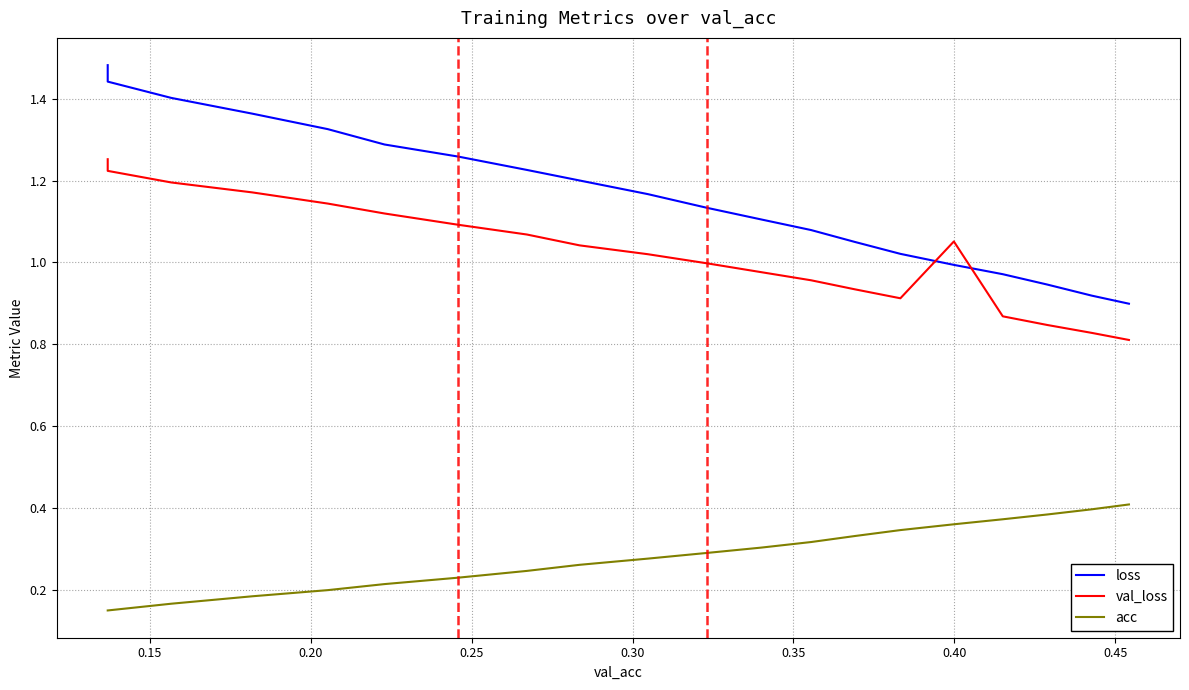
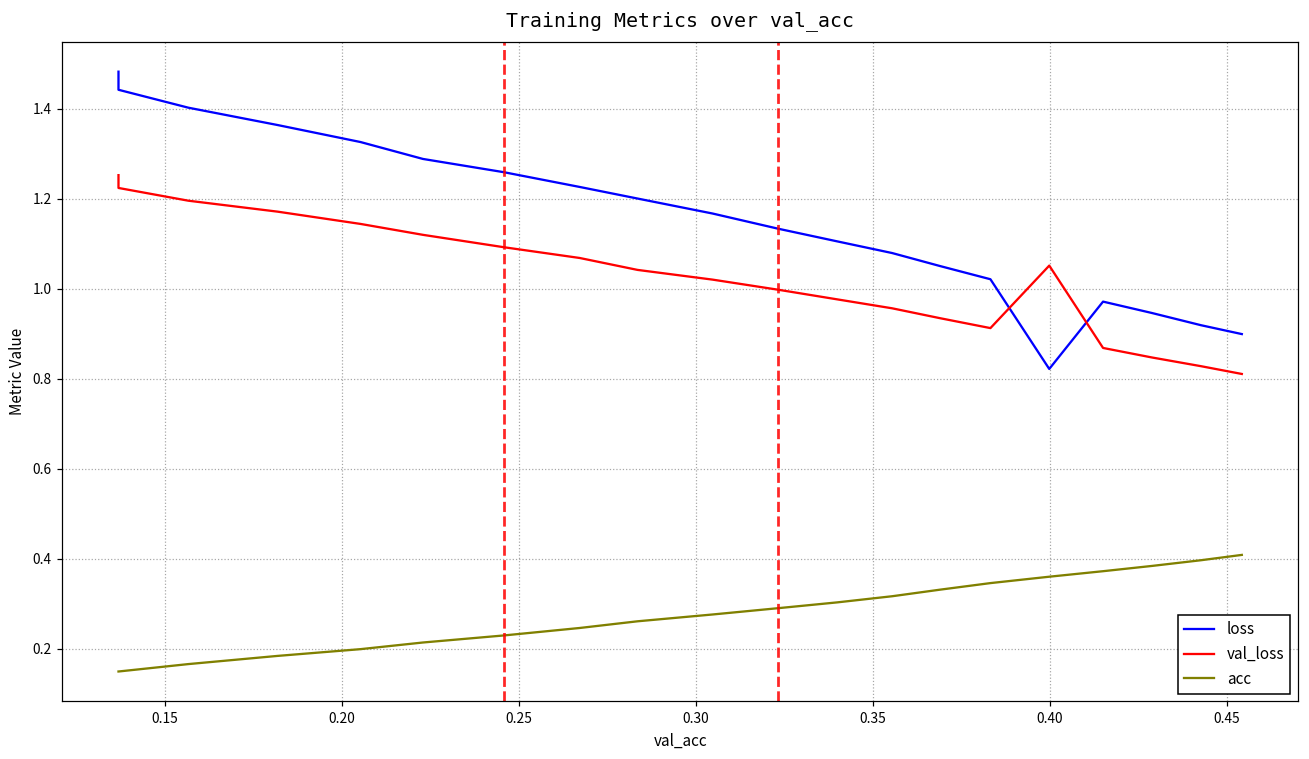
  {
    "loss": {
-     "0.40": 0.99
+     "0.40": 0.82
    },
    "val_loss": {
      "0.40": 1.05
    },
    "acc": {
      "0.40": 0.36
    }
  }
